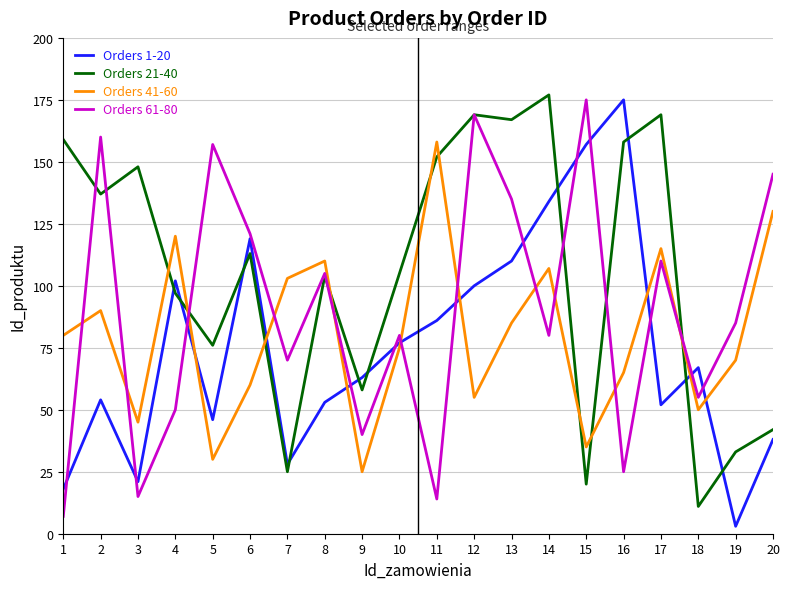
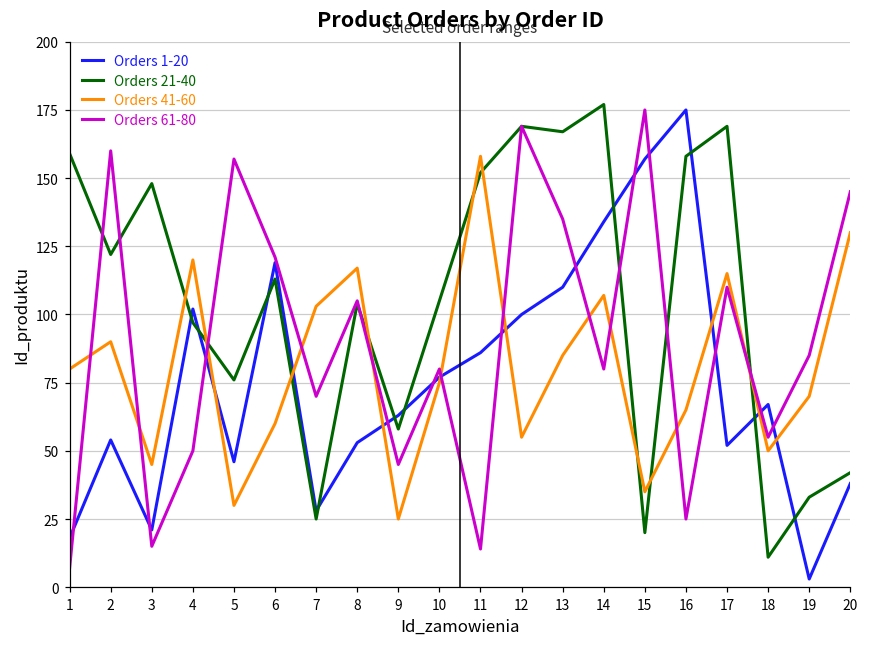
  {
    "Orders 1-20": {
      "1": 18,
      "2": 54,
      "3": 21,
      "4": 102,
      "5": 46,
      "6": 119,
      "7": 28,
      "8": 53,
      "9": 63,
      "10": 77,
      "11": 86,
      "12": 100,
      "13": 110,
      "14": 134,
      "15": 157,
      "16": 175,
      "17": 52,
      "18": 67,
      "19": 3,
      "20": 38
    },
    "Orders 21-40": {
      "1": 159,
-     "2": 137,
+     "2": 122,
      "3": 148,
      "4": 97,
      "5": 76,
      "6": 113,
      "7": 25,
      "9": 58,
      "10": 105,
      "11": 152,
      "13": 167,
      "14": 177,
      "15": 20,
      "16": 158,
      "17": 169,
      "18": 11,
      "19": 33,
      "20": 42
    },
    "Orders 41-60": {
      "1": 80,
      "2": 90,
      "3": 45,
      "4": 120,
      "5": 30,
      "6": 60,
      "7": 103,
-     "8": 110,
+     "8": 117,
      "9": 25,
      "10": 75,
      "11": 158,
      "12": 55,
      "13": 85,
      "14": 107,
      "15": 35,
      "16": 65,
      "17": 115,
      "18": 50,
      "19": 70,
      "20": 130
    },
    "Orders 61-80": {
      "1": 7,
      "2": 160,
      "3": 15,
      "4": 50,
      "5": 157,
      "6": 121,
      "7": 70,
-     "9": 40,
+     "9": 45,
      "10": 80,
      "11": 14,
      "13": 135,
      "14": 80,
      "15": 175,
      "16": 25,
      "17": 110,
      "18": 55,
      "19": 85,
      "20": 145
    }
  }
